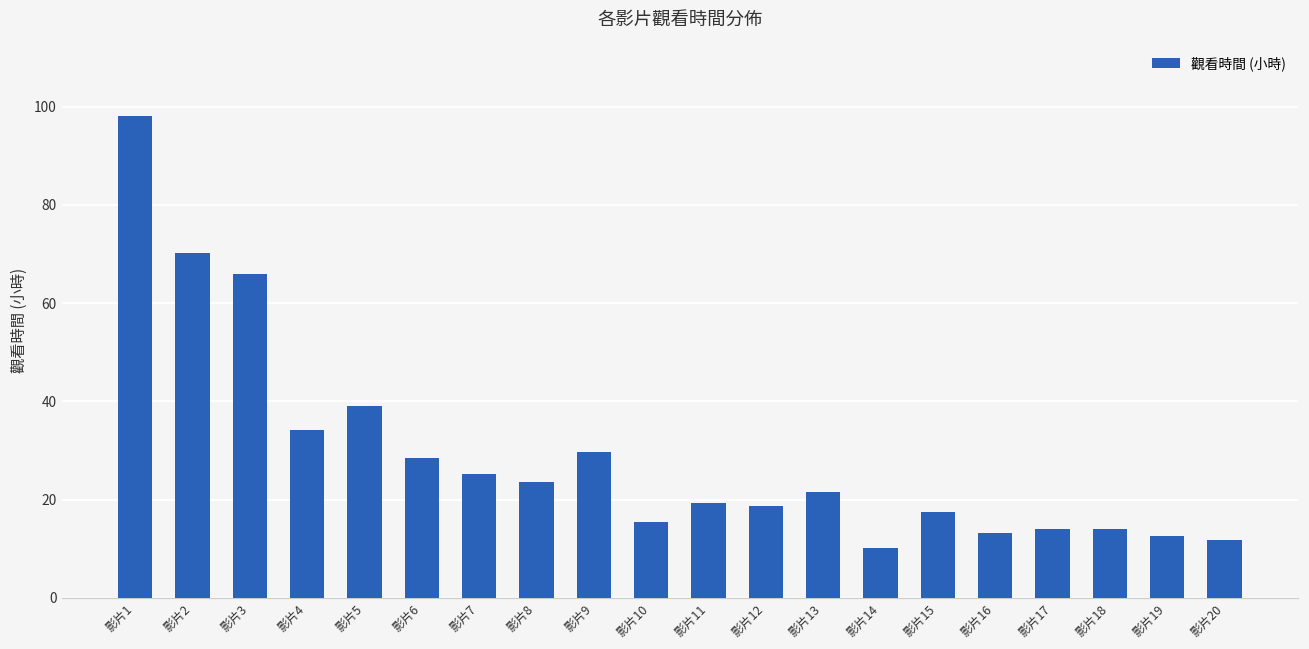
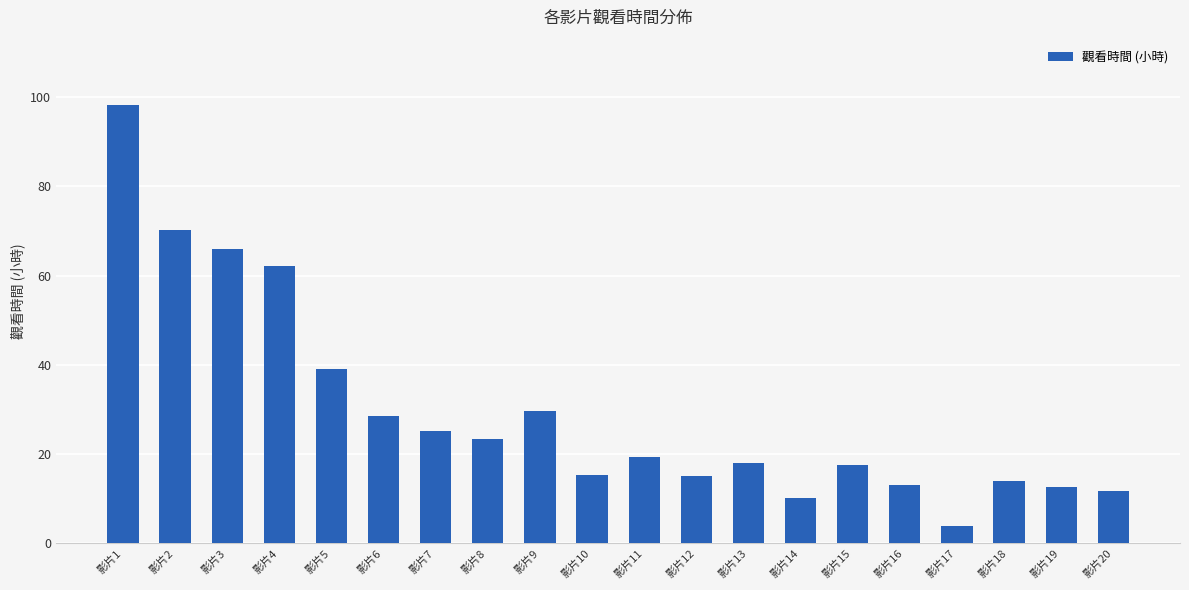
  {
    "影片1": 98,
    "影片2": 70,
    "影片3": 66,
-   "影片4": 34,
+   "影片4": 62,
    "影片5": 39,
    "影片6": 29,
    "影片7": 25,
    "影片8": 23,
    "影片9": 30,
    "影片10": 15,
    "影片11": 19,
-   "影片12": 19,
-   "影片13": 22,
+   "影片12": 15,
+   "影片13": 18,
    "影片14": 10,
    "影片15": 18,
    "影片16": 13,
-   "影片17": 14,
+   "影片17": 4,
    "影片18": 14,
    "影片19": 13,
    "影片20": 12
  }
